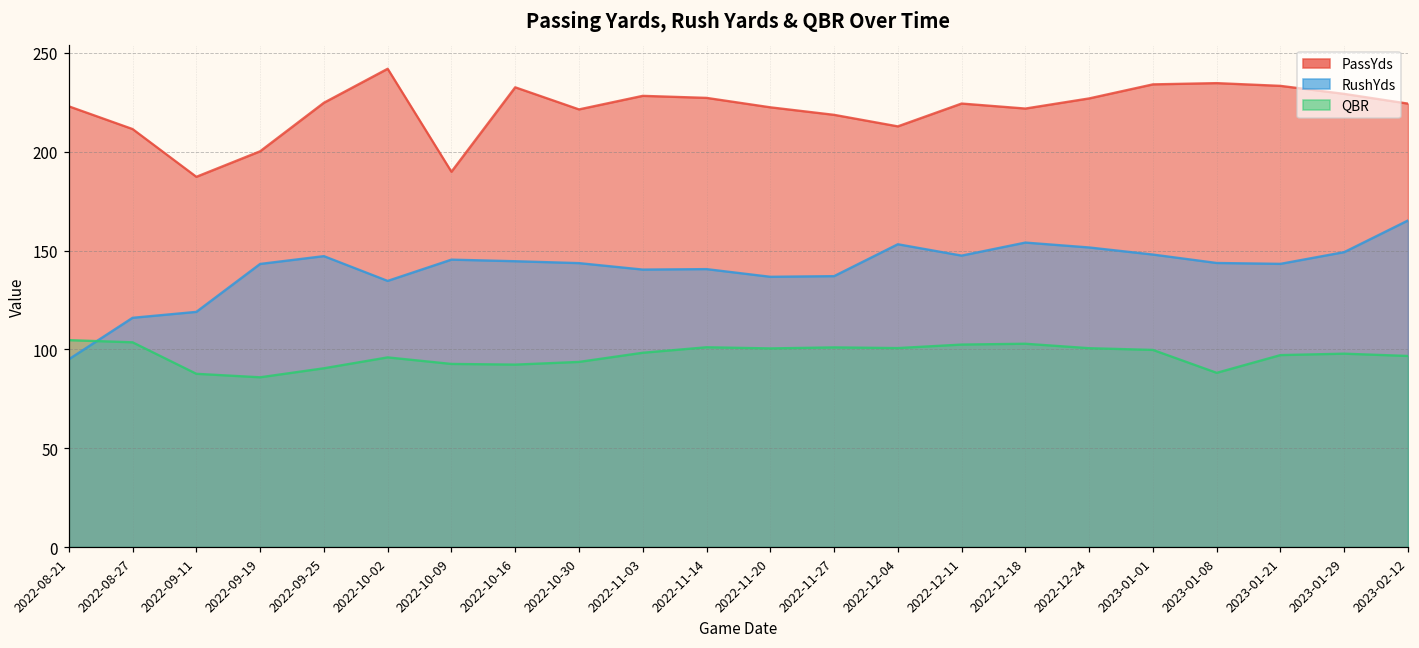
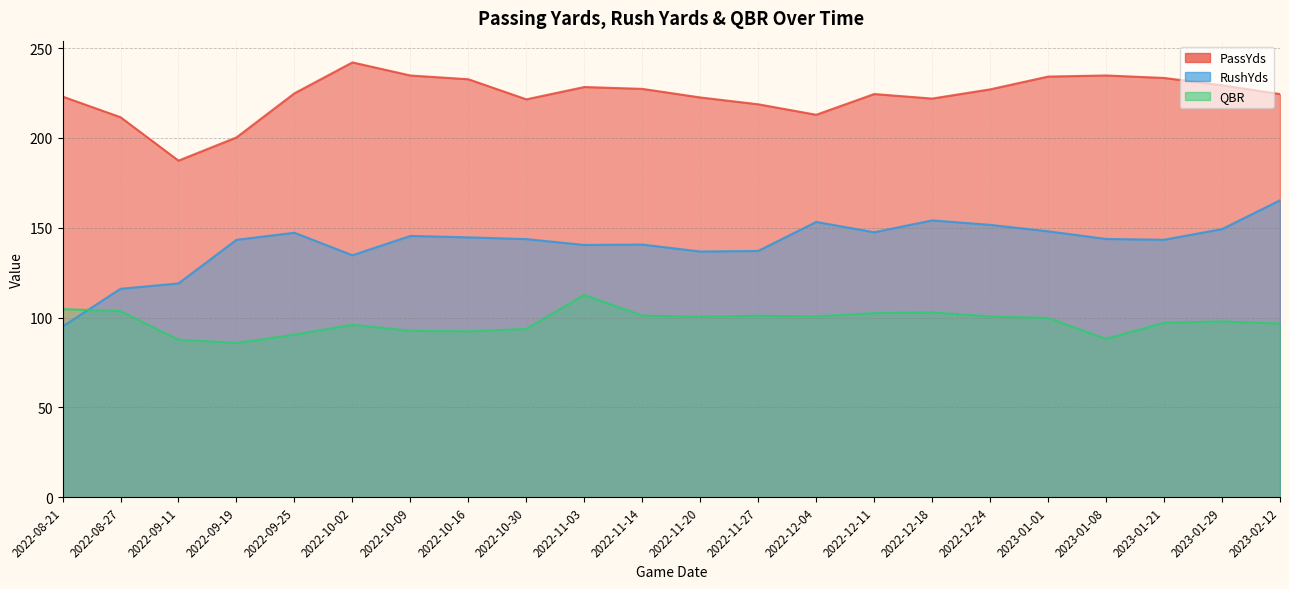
  {
    "PassYds": {
      "2022-08-21": 223,
      "2022-08-27": 212,
      "2022-09-11": 187,
      "2022-09-19": 200,
      "2022-09-25": 225,
      "2022-10-02": 242,
-     "2022-10-09": 190,
+     "2022-10-09": 235,
      "2022-10-16": 233,
      "2022-10-30": 221,
      "2022-11-03": 228,
      "2022-11-14": 227,
      "2022-11-20": 223,
      "2022-11-27": 219,
      "2022-12-04": 213,
      "2022-12-11": 224,
      "2022-12-18": 222,
      "2022-12-24": 227,
      "2023-01-01": 234,
      "2023-01-08": 235,
      "2023-01-21": 233,
      "2023-02-12": 224
    },
    "RushYds": {
      "2022-08-21": 95,
      "2022-08-27": 116,
      "2022-09-11": 119,
      "2022-09-19": 143,
      "2022-09-25": 147,
      "2022-10-02": 135,
      "2022-10-09": 145,
      "2022-10-16": 145,
      "2022-10-30": 144,
      "2022-11-03": 140,
      "2022-11-14": 141,
      "2022-11-20": 137,
      "2022-11-27": 137,
      "2022-12-04": 153,
      "2022-12-11": 147,
      "2022-12-18": 154,
      "2022-12-24": 152,
      "2023-01-01": 148,
      "2023-01-08": 144,
      "2023-01-21": 143,
      "2023-01-29": 149,
      "2023-02-12": 165
    },
    "QBR": {
      "2022-08-21": 105,
      "2022-08-27": 104,
      "2022-09-11": 88,
      "2022-09-19": 86,
      "2022-09-25": 90,
      "2022-10-02": 96,
      "2022-10-09": 93,
      "2022-10-16": 92,
      "2022-10-30": 94,
-     "2022-11-03": 98,
+     "2022-11-03": 113,
      "2022-11-14": 101,
      "2022-11-20": 101,
      "2022-11-27": 101,
      "2022-12-04": 101,
      "2022-12-11": 102,
      "2022-12-18": 103,
      "2022-12-24": 101,
      "2023-01-01": 100,
      "2023-01-08": 88,
      "2023-01-21": 97,
      "2023-01-29": 98,
      "2023-02-12": 97
    }
  }
